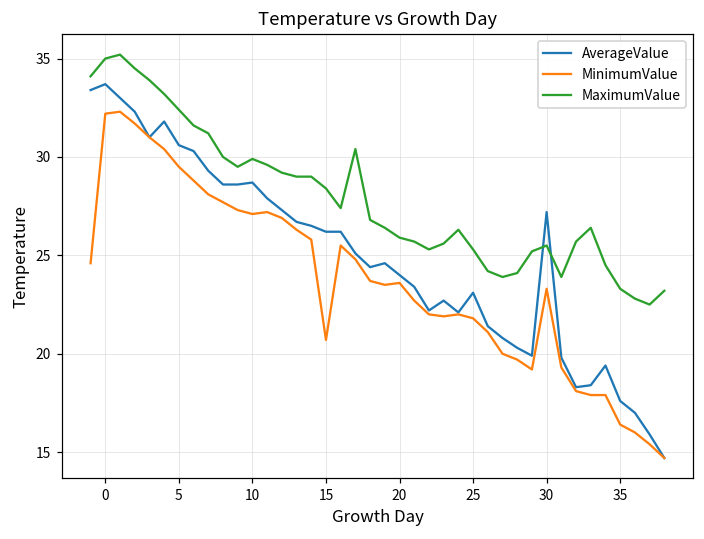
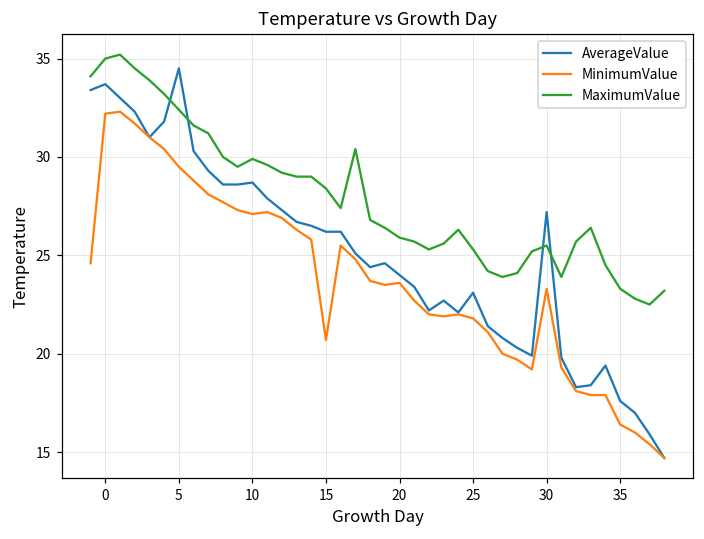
  {
    "AverageValue": {
      "0": 33.7,
-     "5": 30.6,
+     "5": 34.5,
      "10": 28.7,
      "15": 26.2,
      "20": 24.0,
      "25": 23.1,
      "30": 27.2,
      "35": 17.6
    },
    "MinimumValue": {
      "0": 32.2,
      "5": 29.5,
      "10": 27.1,
      "15": 20.7,
      "20": 23.6,
      "25": 21.8,
      "30": 23.3,
      "35": 16.4
    },
    "MaximumValue": {
      "0": 35.0,
      "5": 32.4,
      "10": 29.9,
      "15": 28.4,
      "20": 25.9,
      "25": 25.3,
      "30": 25.5,
      "35": 23.3
    }
  }
